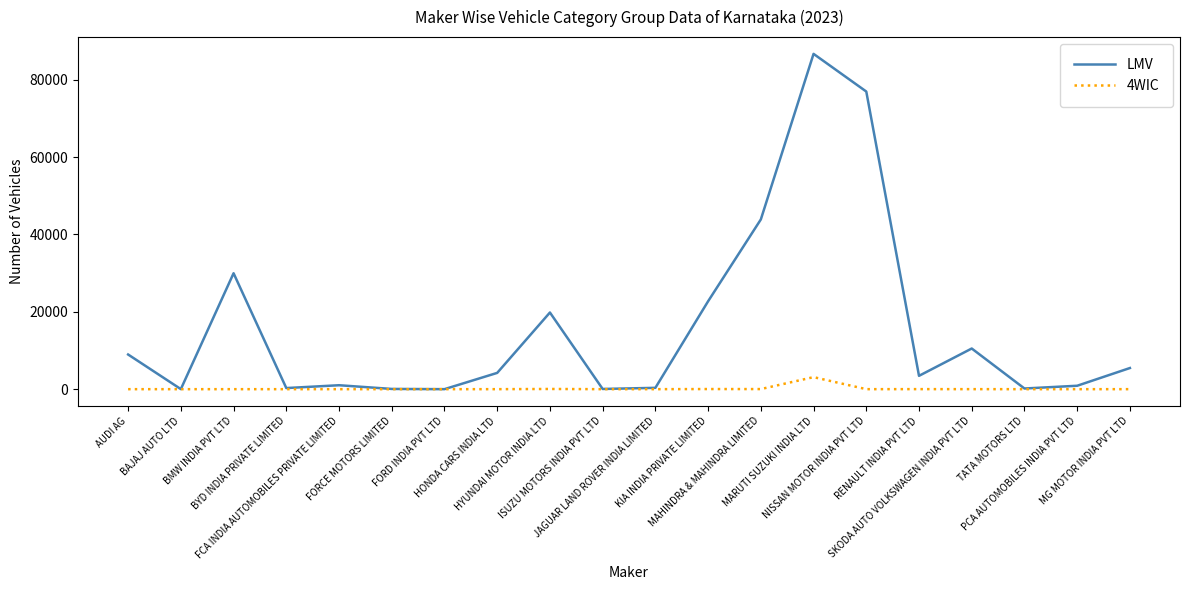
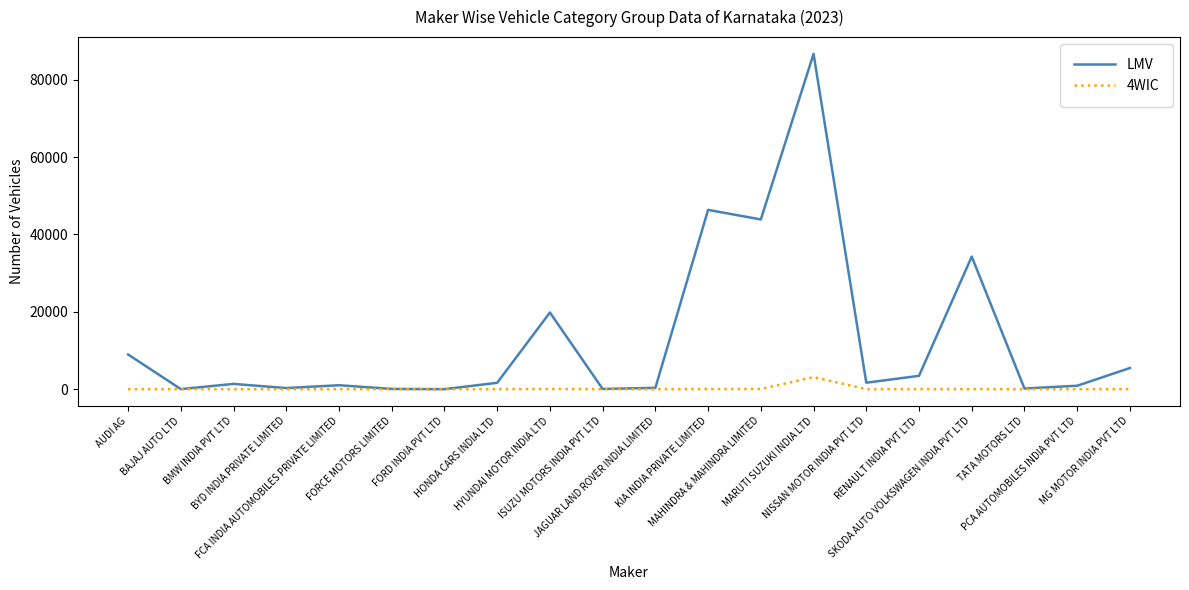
  {
    "LMV": {
      "AUDI AG": 9000,
-     "BMW INDIA PVT LTD": 30000,
+     "BMW INDIA PVT LTD": 1000,
      "FCA INDIA AUTOMOBILES PRIVATE LIMITED": 1000,
-     "HONDA CARS INDIA LTD": 4000,
+     "HONDA CARS INDIA LTD": 2000,
      "HYUNDAI MOTOR INDIA LTD": 20000,
-     "KIA INDIA PRIVATE LIMITED": 23000,
+     "KIA INDIA PRIVATE LIMITED": 46000,
      "MAHINDRA & MAHINDRA LIMITED": 44000,
      "MARUTI SUZUKI INDIA LTD": 87000,
-     "NISSAN MOTOR INDIA PVT LTD": 77000,
+     "NISSAN MOTOR INDIA PVT LTD": 2000,
      "RENAULT INDIA PVT LTD": 3000,
-     "SKODA AUTO VOLKSWAGEN INDIA PVT LTD": 11000,
+     "SKODA AUTO VOLKSWAGEN INDIA PVT LTD": 34000,
      "PCA AUTOMOBILES INDIA PVT LTD": 1000,
      "MG MOTOR INDIA PVT LTD": 5000
    },
    "4WIC": {
      "AUDI AG": 0,
      "BMW INDIA PVT LTD": 0,
      "FCA INDIA AUTOMOBILES PRIVATE LIMITED": 0,
      "HONDA CARS INDIA LTD": 0,
      "HYUNDAI MOTOR INDIA LTD": 0,
      "KIA INDIA PRIVATE LIMITED": 0,
      "MAHINDRA & MAHINDRA LIMITED": 0,
      "MARUTI SUZUKI INDIA LTD": 3000,
      "NISSAN MOTOR INDIA PVT LTD": 0,
      "RENAULT INDIA PVT LTD": 0,
      "SKODA AUTO VOLKSWAGEN INDIA PVT LTD": 0,
      "PCA AUTOMOBILES INDIA PVT LTD": 0,
      "MG MOTOR INDIA PVT LTD": 0
    }
  }
